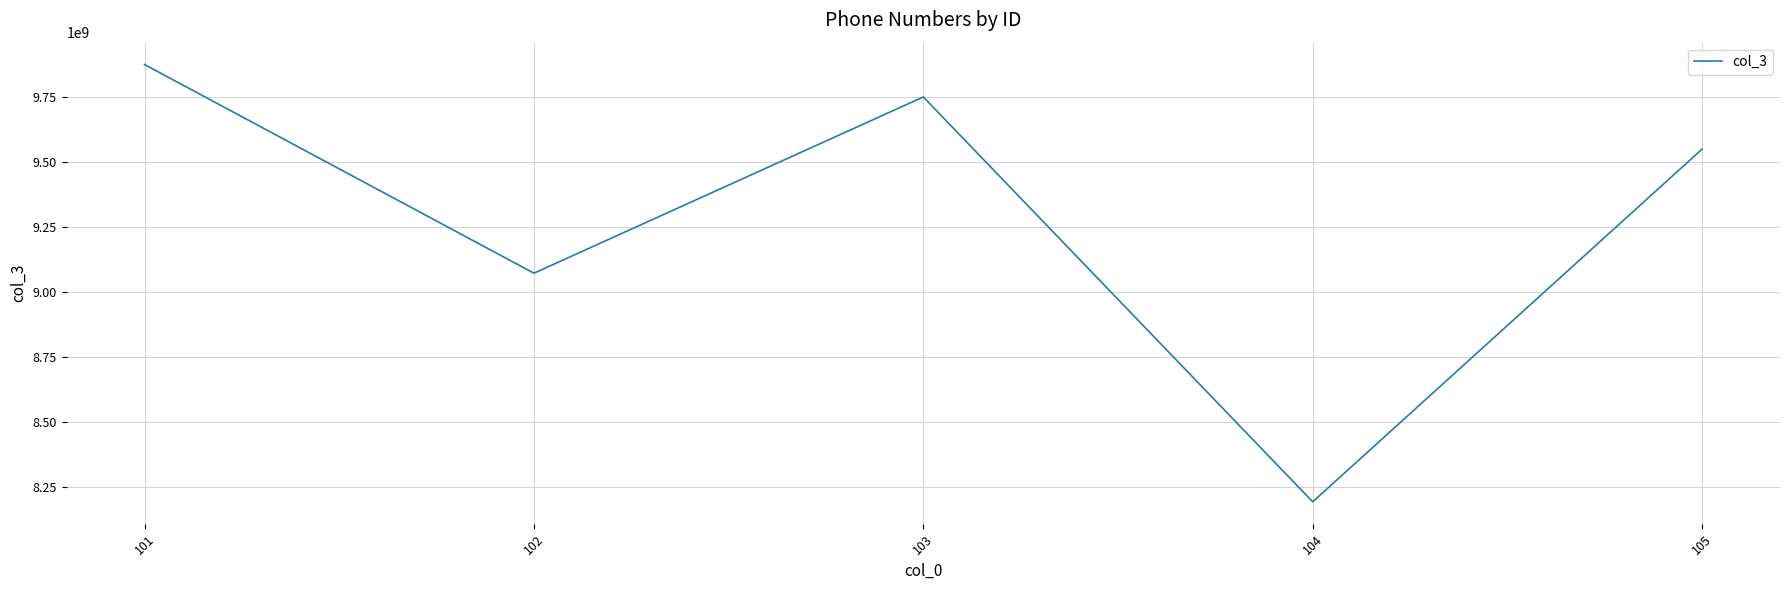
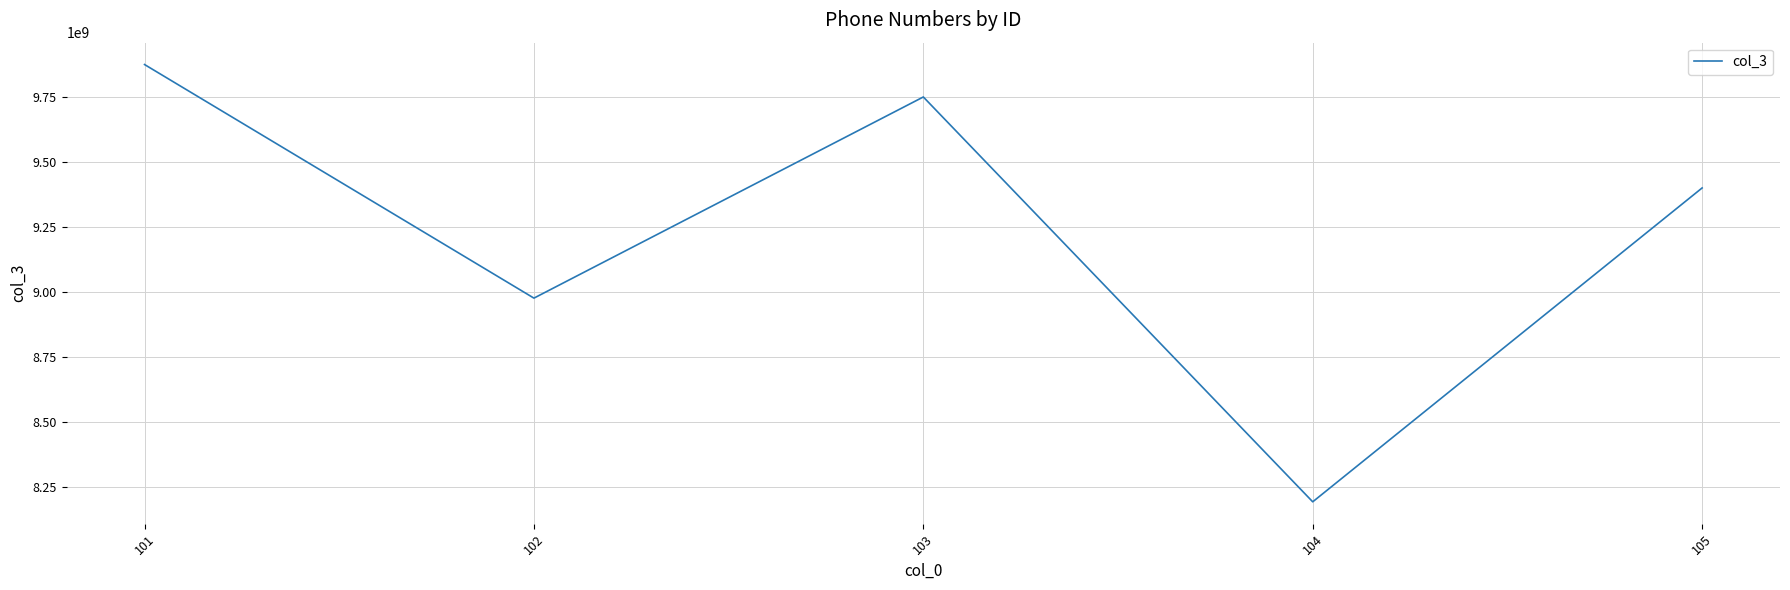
  {
    "101": 9880000000,
-   "102": 9070000000,
+   "102": 8980000000,
    "103": 9750000000,
    "104": 8190000000,
-   "105": 9550000000
+   "105": 9400000000
  }
